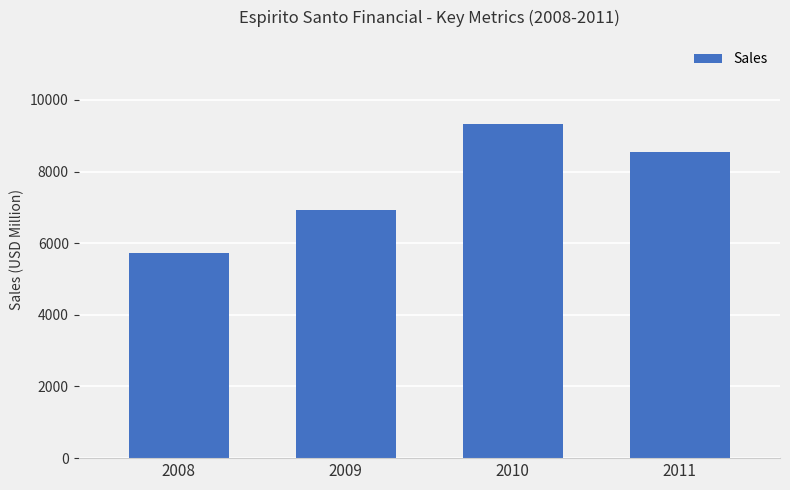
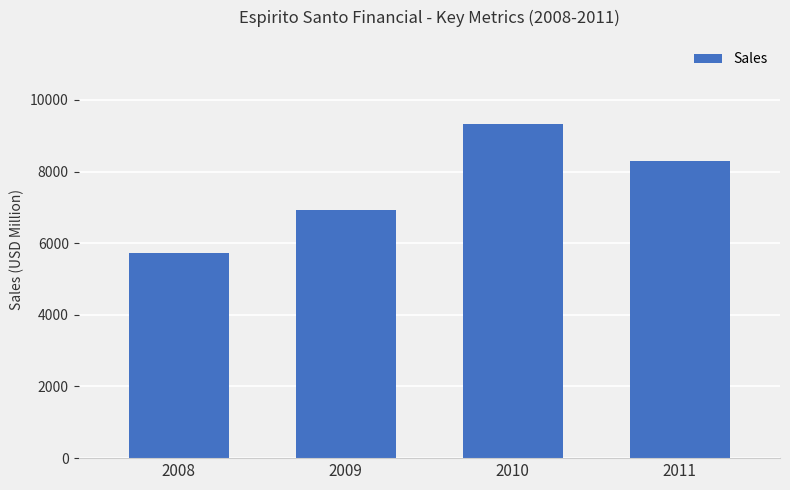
  {
    "2008": 5700,
    "2009": 6900,
    "2010": 9300,
-   "2011": 8600
+   "2011": 8300
  }
